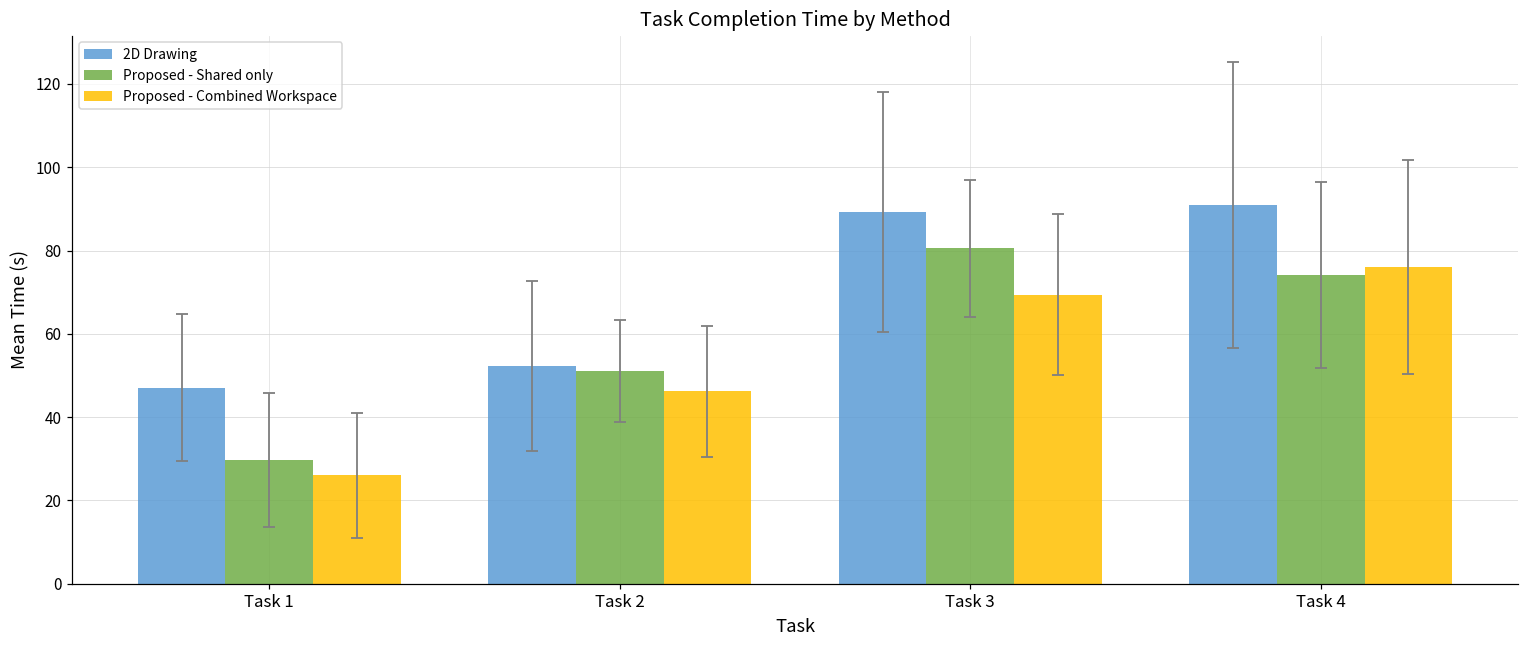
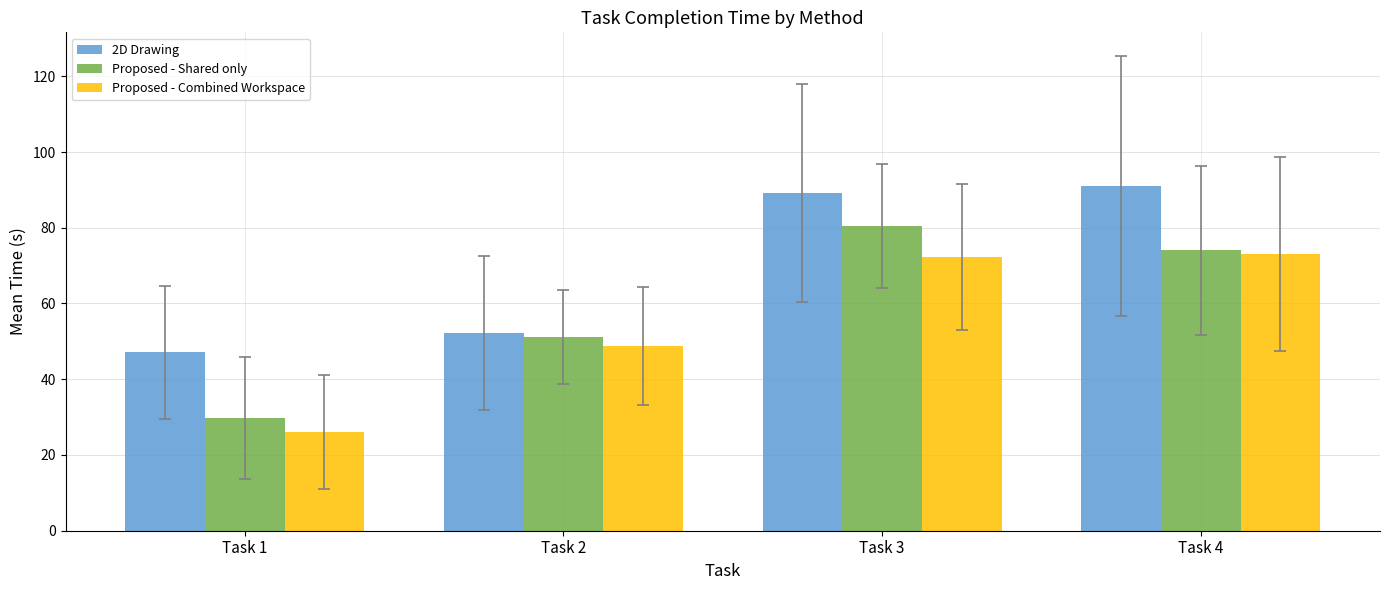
  {
    "2D Drawing": {
      "Task 1": 47,
      "Task 2": 52,
      "Task 3": 89,
      "Task 4": 91
    },
    "Proposed - Shared only": {
      "Task 1": 30,
      "Task 2": 51,
      "Task 3": 81,
      "Task 4": 74
    },
    "Proposed - Combined Workspace": {
      "Task 1": 26,
-     "Task 2": 46,
-     "Task 3": 69,
-     "Task 4": 76
+     "Task 2": 49,
+     "Task 3": 72,
+     "Task 4": 73
    }
  }
